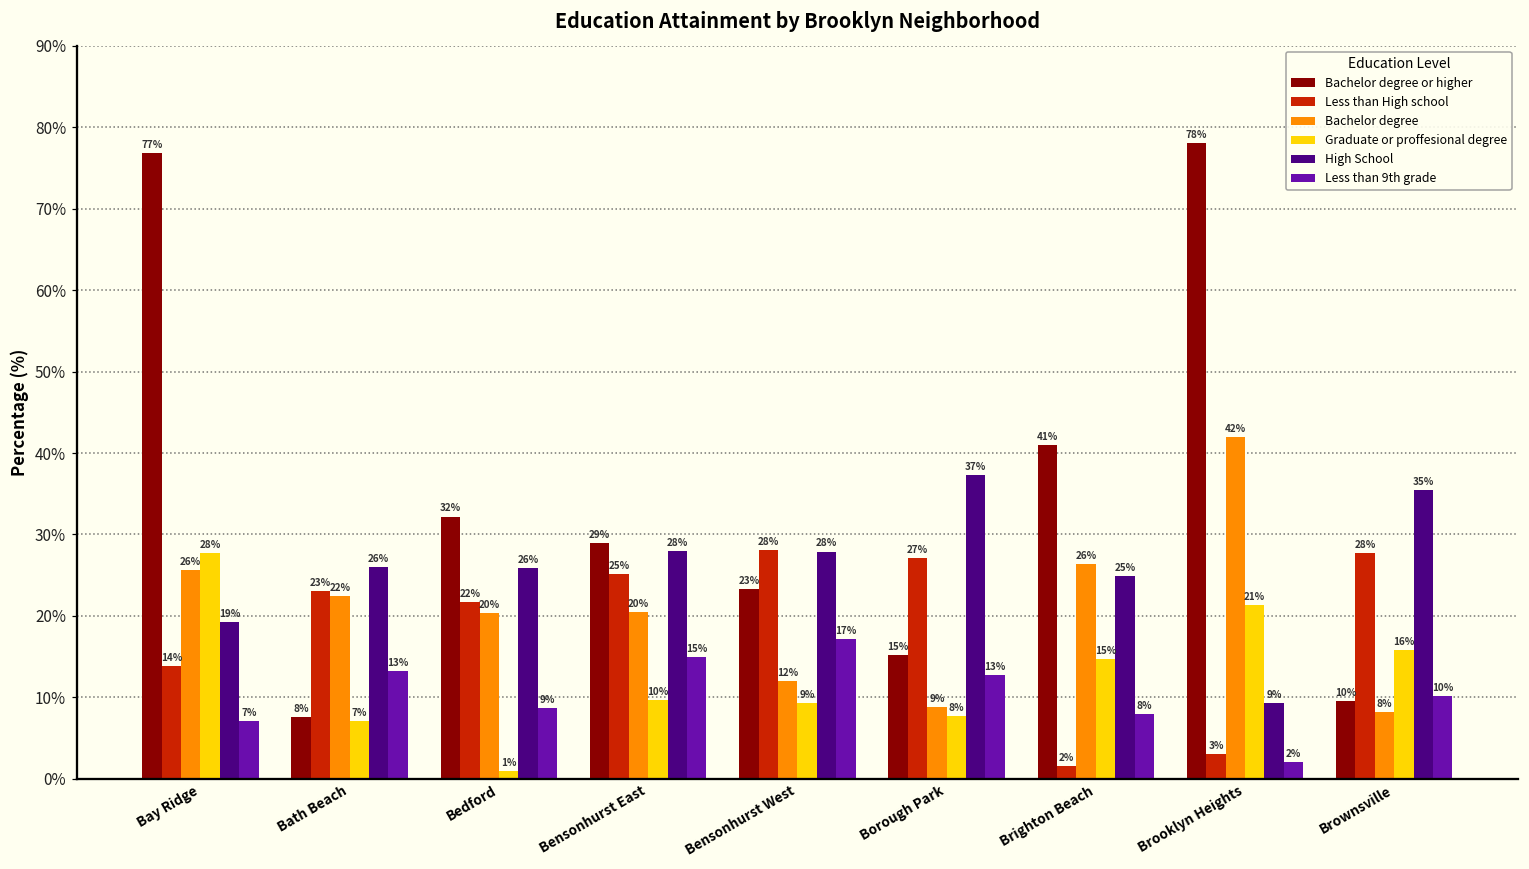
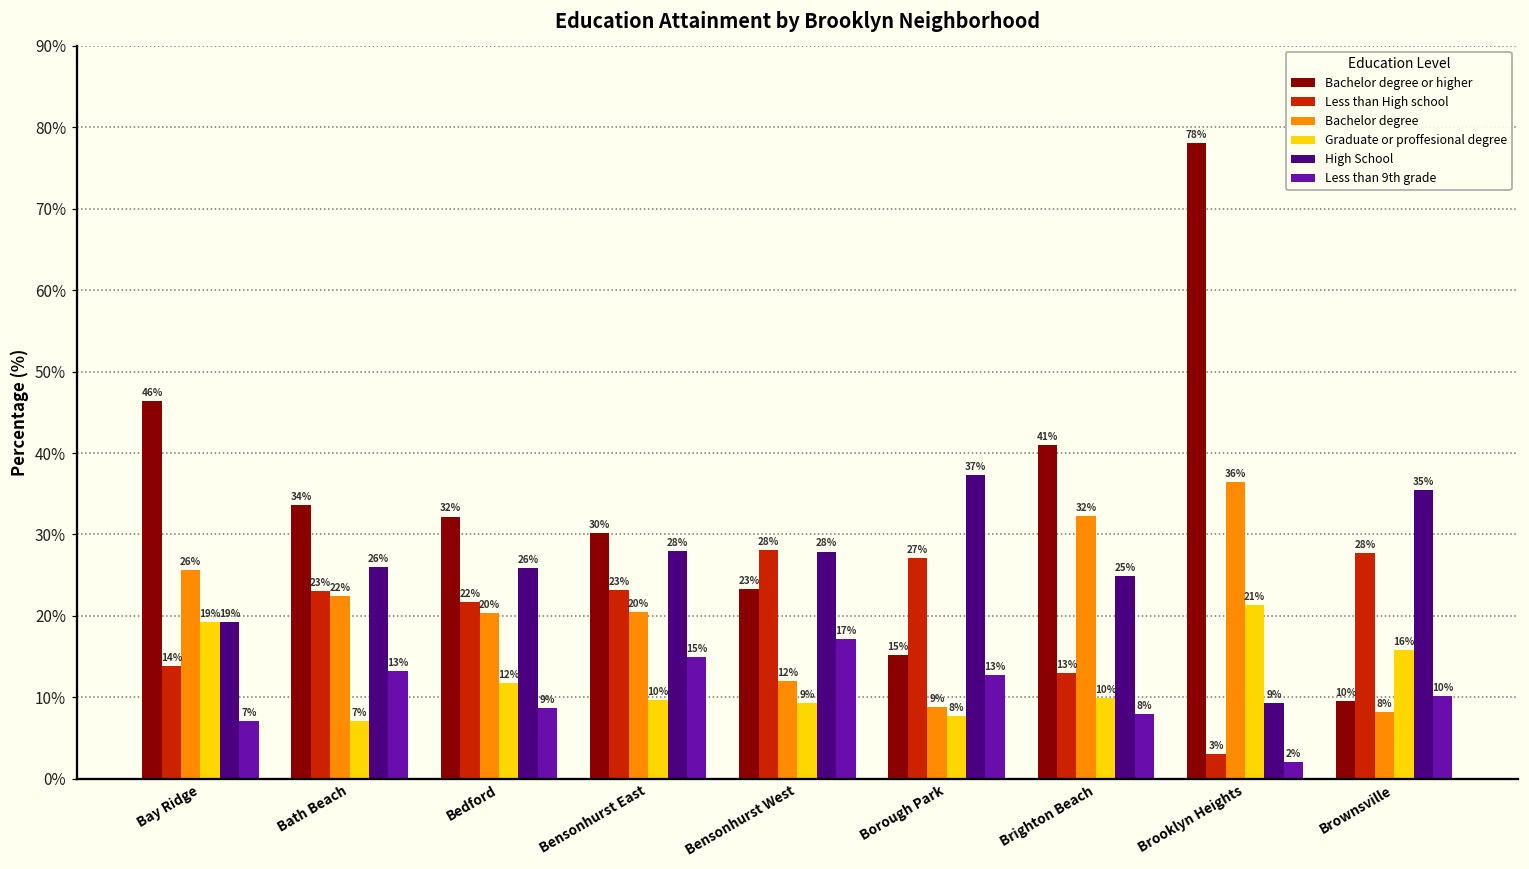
  {
    "Bachelor degree or higher": {
-     "Bay Ridge": "77%",
-     "Bath Beach": "8%",
+     "Bay Ridge": "46%",
+     "Bath Beach": "34%",
      "Bedford": "32%",
-     "Bensonhurst East": "29%",
+     "Bensonhurst East": "30%",
      "Bensonhurst West": "23%",
      "Borough Park": "15%",
      "Brighton Beach": "41%",
      "Brooklyn Heights": "78%",
      "Brownsville": "10%"
    },
    "Less than High school": {
      "Bay Ridge": "14%",
      "Bath Beach": "23%",
      "Bedford": "22%",
-     "Bensonhurst East": "25%",
+     "Bensonhurst East": "23%",
      "Bensonhurst West": "28%",
      "Borough Park": "27%",
-     "Brighton Beach": "2%",
+     "Brighton Beach": "13%",
      "Brooklyn Heights": "3%",
      "Brownsville": "28%"
    },
    "Bachelor degree": {
      "Bay Ridge": "26%",
      "Bath Beach": "22%",
      "Bedford": "20%",
      "Bensonhurst East": "20%",
      "Bensonhurst West": "12%",
      "Borough Park": "9%",
-     "Brighton Beach": "26%",
-     "Brooklyn Heights": "42%",
+     "Brighton Beach": "32%",
+     "Brooklyn Heights": "36%",
      "Brownsville": "8%"
    },
    "Graduate or proffesional degree": {
-     "Bay Ridge": "28%",
+     "Bay Ridge": "19%",
      "Bath Beach": "7%",
-     "Bedford": "1%",
+     "Bedford": "12%",
      "Bensonhurst East": "10%",
      "Bensonhurst West": "9%",
      "Borough Park": "8%",
-     "Brighton Beach": "15%",
+     "Brighton Beach": "10%",
      "Brooklyn Heights": "21%",
      "Brownsville": "16%"
    }
  }
